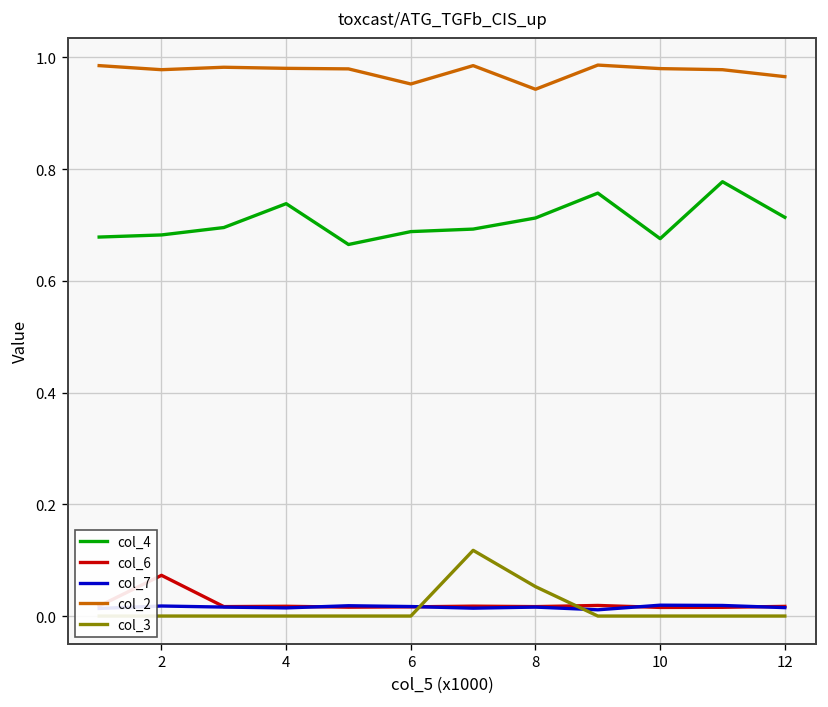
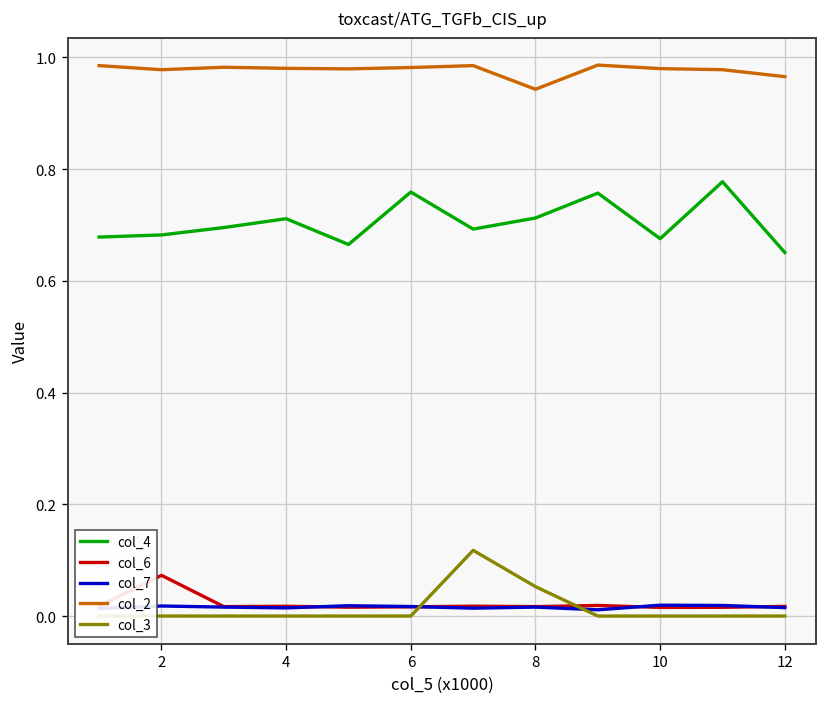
  {
    "col_4": {
      "2": 0.68,
-     "4": 0.74,
-     "6": 0.69,
+     "4": 0.71,
+     "6": 0.76,
      "8": 0.71,
      "10": 0.68,
-     "12": 0.71
+     "12": 0.65
    },
    "col_6": {
      "2": 0.07
    },
    "col_7": {
      "2": 0.02
    },
    "col_2": {
      "2": 0.98,
      "4": 0.98,
-     "6": 0.95,
+     "6": 0.98,
      "8": 0.94,
      "10": 0.98,
      "12": 0.97
    },
    "col_3": {
      "2": 0.00,
      "4": 0.00,
      "6": 0.00,
      "8": 0.05,
      "10": 0.00,
      "12": 0.00
    }
  }
